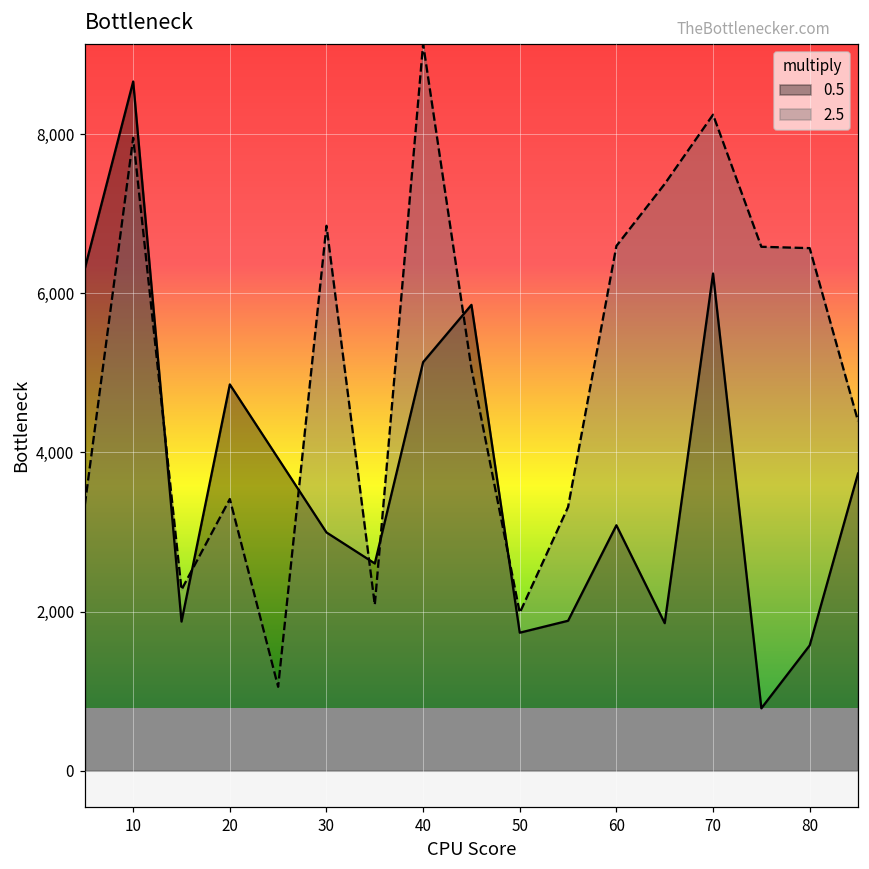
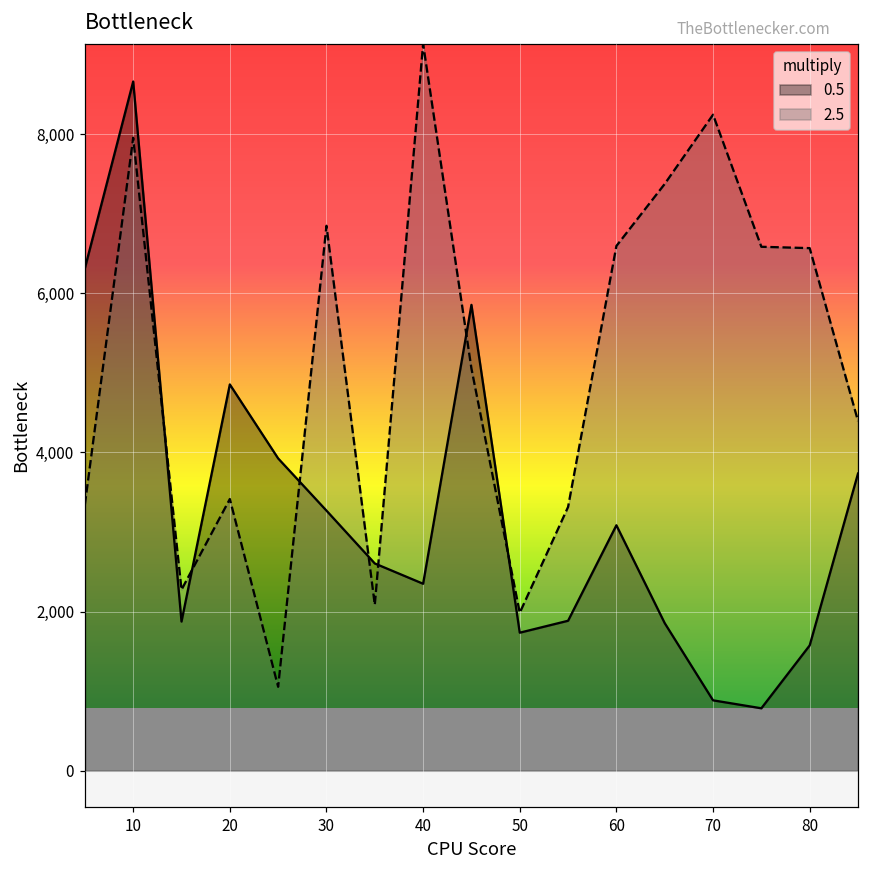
  {
    "0.5": {
      "10": "8,700",
      "20": "4,900",
-     "30": "3,000",
-     "40": "5,100",
+     "30": "3,300",
+     "40": "2,400",
      "50": "1,700",
      "60": "3,100",
-     "70": "6,200",
+     "70": "900",
      "80": "1,600"
    },
    "2.5": {
      "10": "8,000",
      "20": "3,400",
      "30": "6,800",
      "40": "9,100",
      "50": "2,000",
      "60": "6,600",
      "70": "8,200",
      "80": "6,600"
    }
  }
